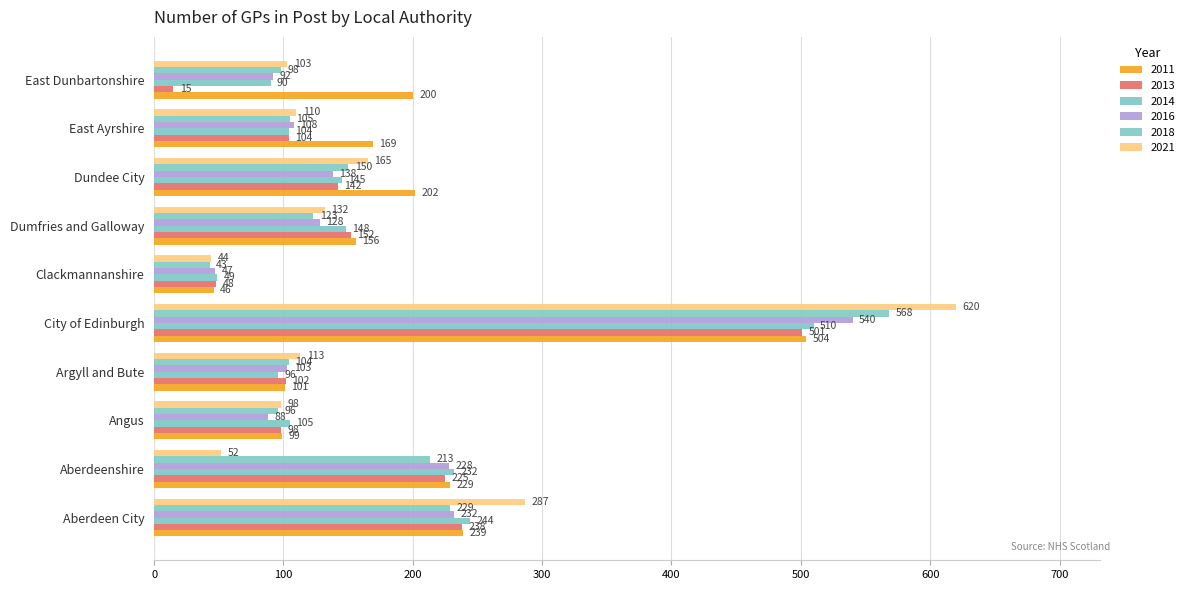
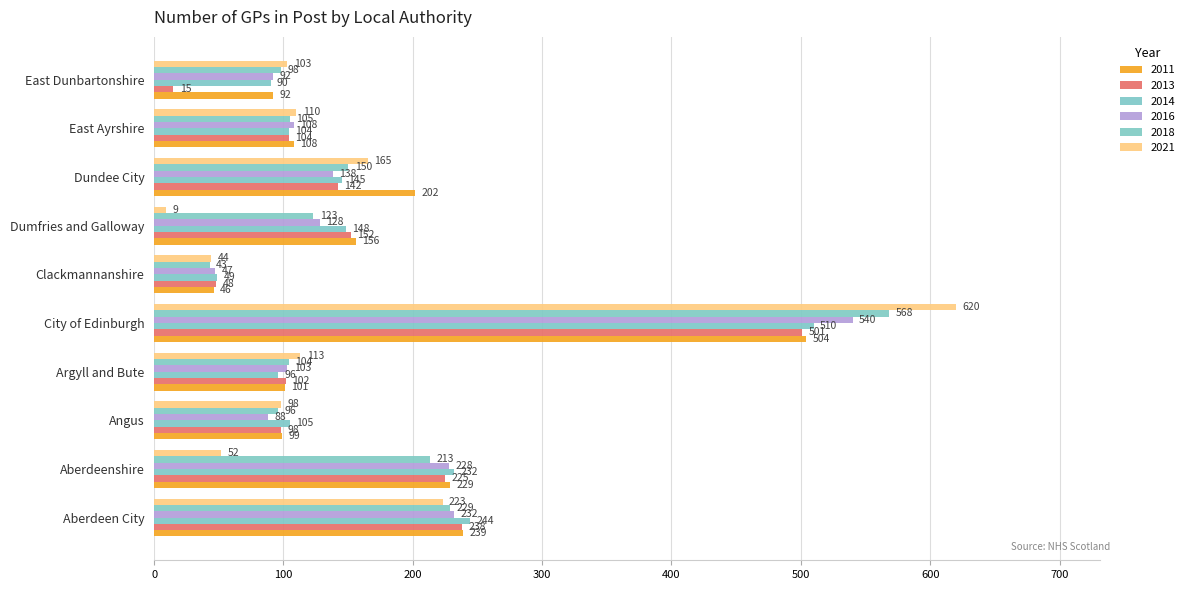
  {
    "2011": {
-     "East Dunbartonshire": 200,
-     "East Ayrshire": 169,
+     "East Dunbartonshire": 92,
+     "East Ayrshire": 108,
      "Dundee City": 202
    },
    "2013": {
      "East Dunbartonshire": 15
    },
    "2016": {
      "City of Edinburgh": 540,
      "Angus": 88
    },
    "2021": {
      "East Dunbartonshire": 103,
      "Dundee City": 165,
-     "Dumfries and Galloway": 132,
+     "Dumfries and Galloway": 9,
      "City of Edinburgh": 620,
      "Argyll and Bute": 113,
      "Aberdeenshire": 52,
-     "Aberdeen City": 287
+     "Aberdeen City": 223
    }
  }
